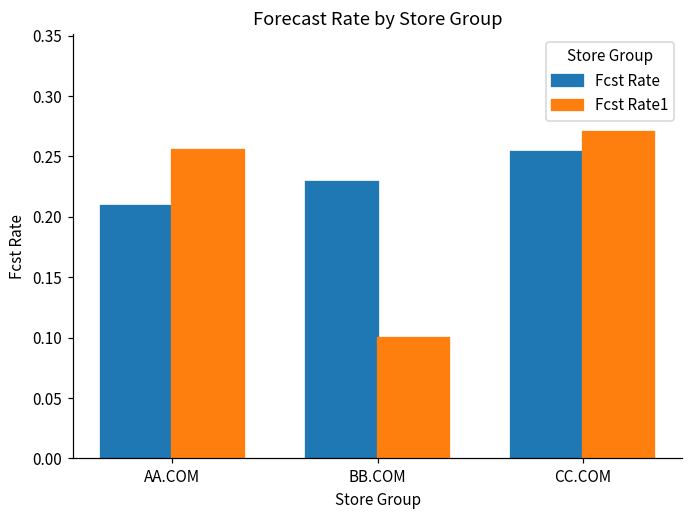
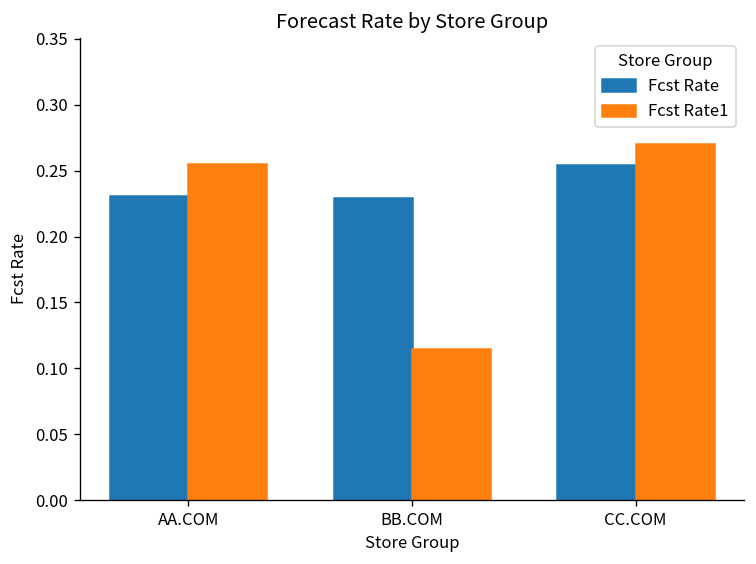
  {
    "Fcst Rate": {
-     "AA.COM": 0.209,
+     "AA.COM": 0.231,
      "BB.COM": 0.229,
      "CC.COM": 0.254
    },
    "Fcst Rate1": {
      "AA.COM": 0.255,
-     "BB.COM": 0.100,
+     "BB.COM": 0.115,
      "CC.COM": 0.270
    }
  }
